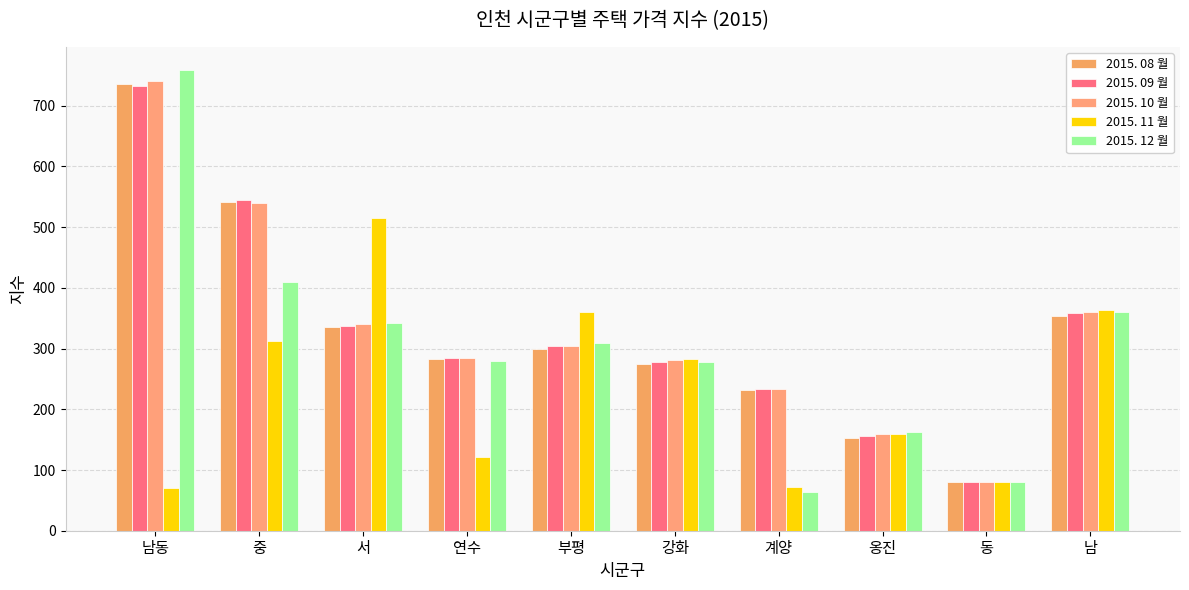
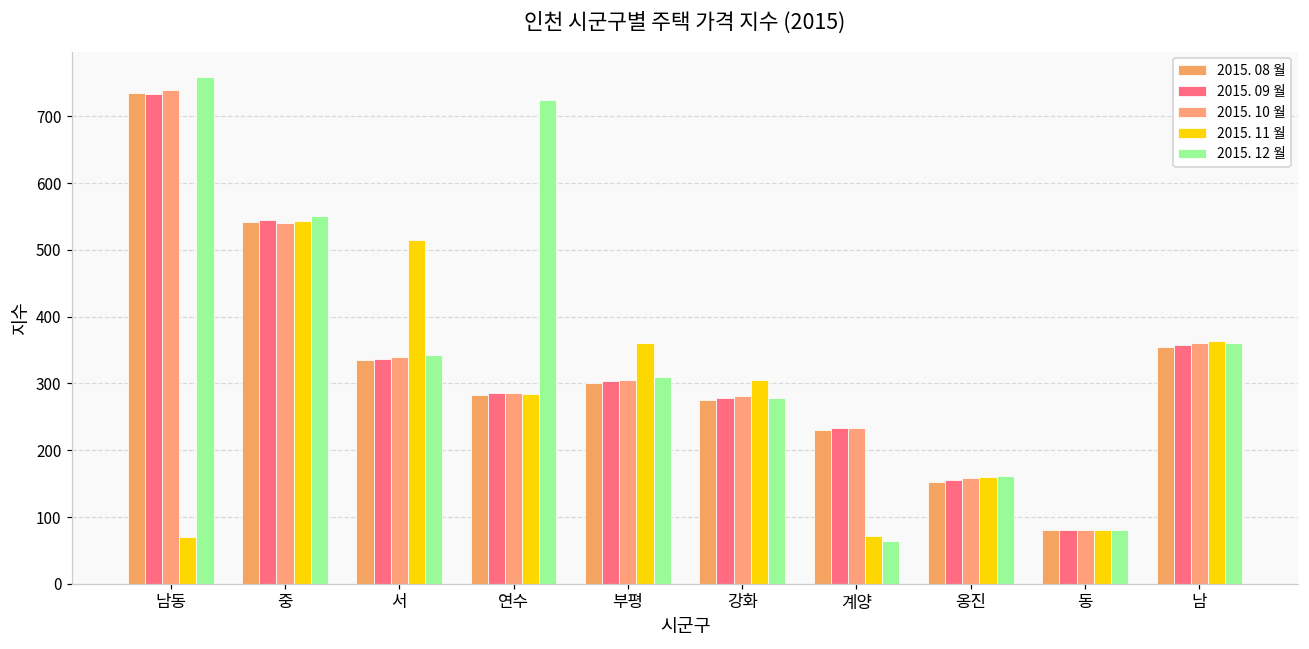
  {
    "2015. 11 월": {
      "남동": 70,
-     "중": 310,
+     "중": 540,
      "서": 520,
-     "연수": 120,
+     "연수": 280,
      "부평": 360,
-     "강화": 280,
+     "강화": 310,
      "계양": 70,
      "옹진": 160,
      "동": 80,
      "남": 360
    },
    "2015. 12 월": {
      "남동": 760,
-     "중": 410,
+     "중": 550,
      "서": 340,
-     "연수": 280,
+     "연수": 720,
      "부평": 310,
      "강화": 280,
      "계양": 60,
      "옹진": 160,
      "동": 80,
      "남": 360
    }
  }
